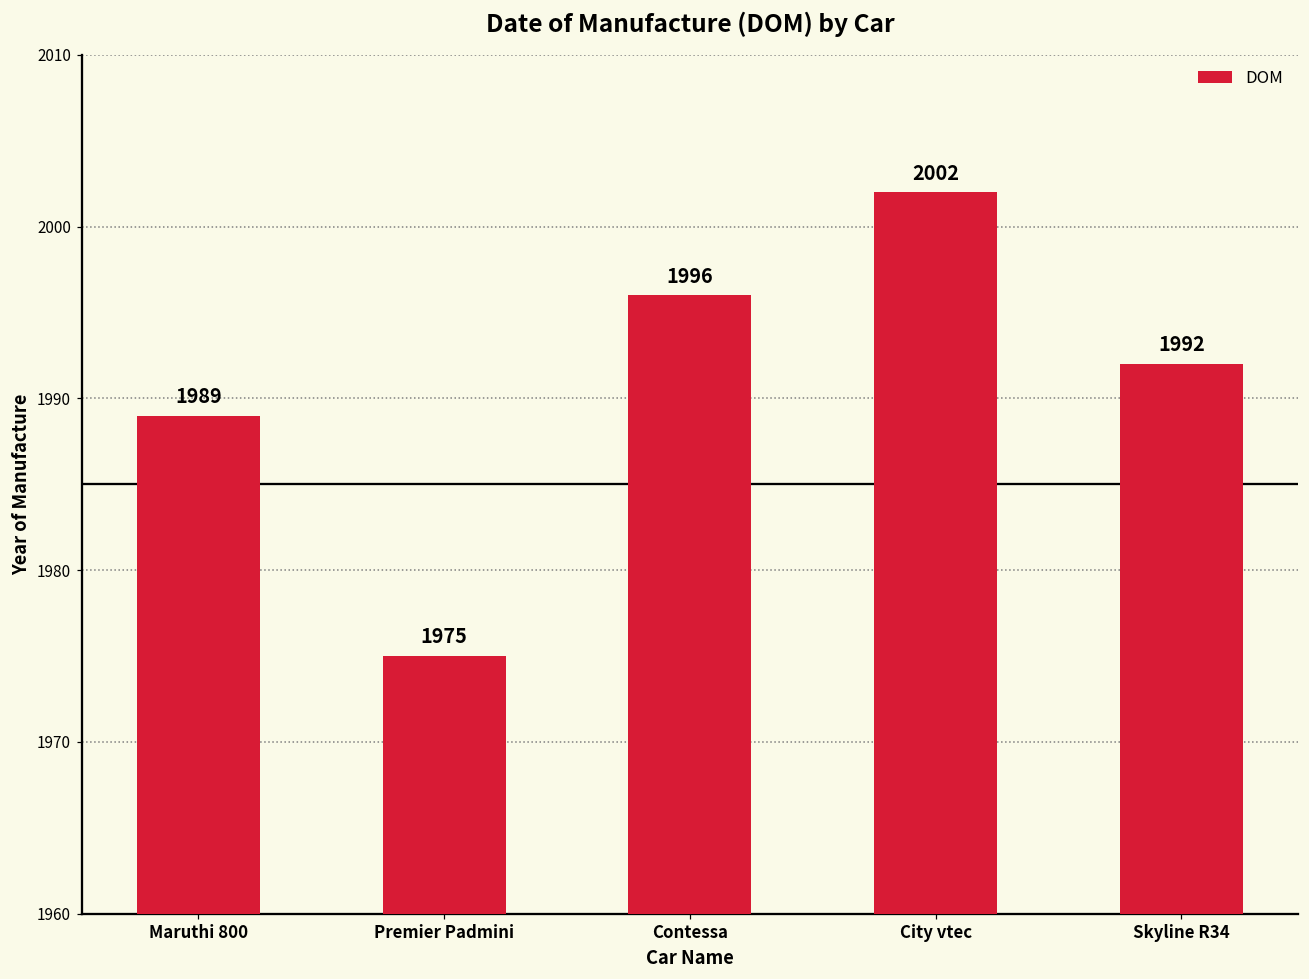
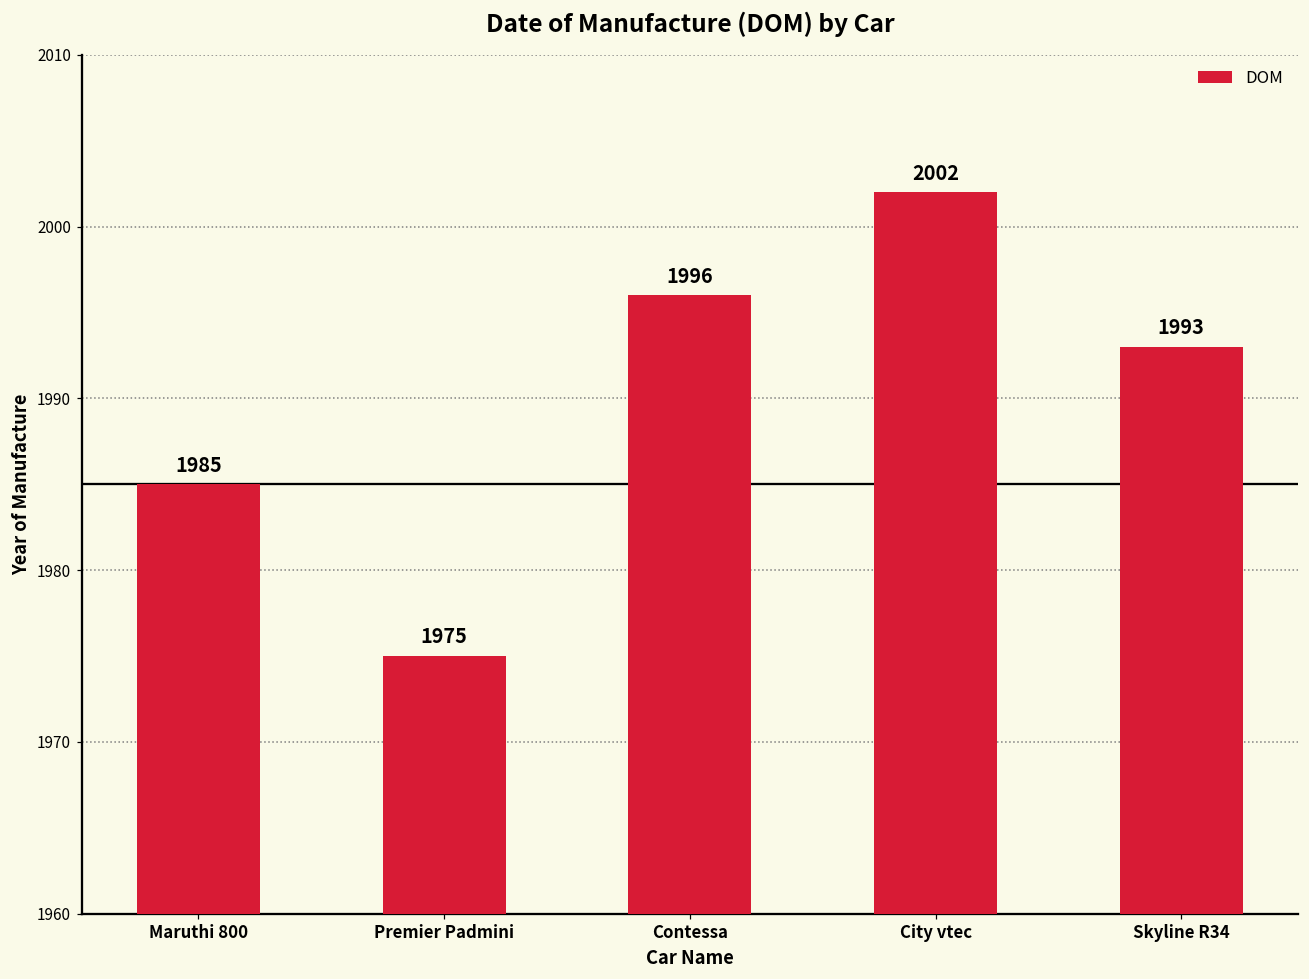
  {
-   "Maruthi 800": 1989,
+   "Maruthi 800": 1985,
    "Premier Padmini": 1975,
    "Contessa": 1996,
    "City vtec": 2002,
-   "Skyline R34": 1992
+   "Skyline R34": 1993
  }
